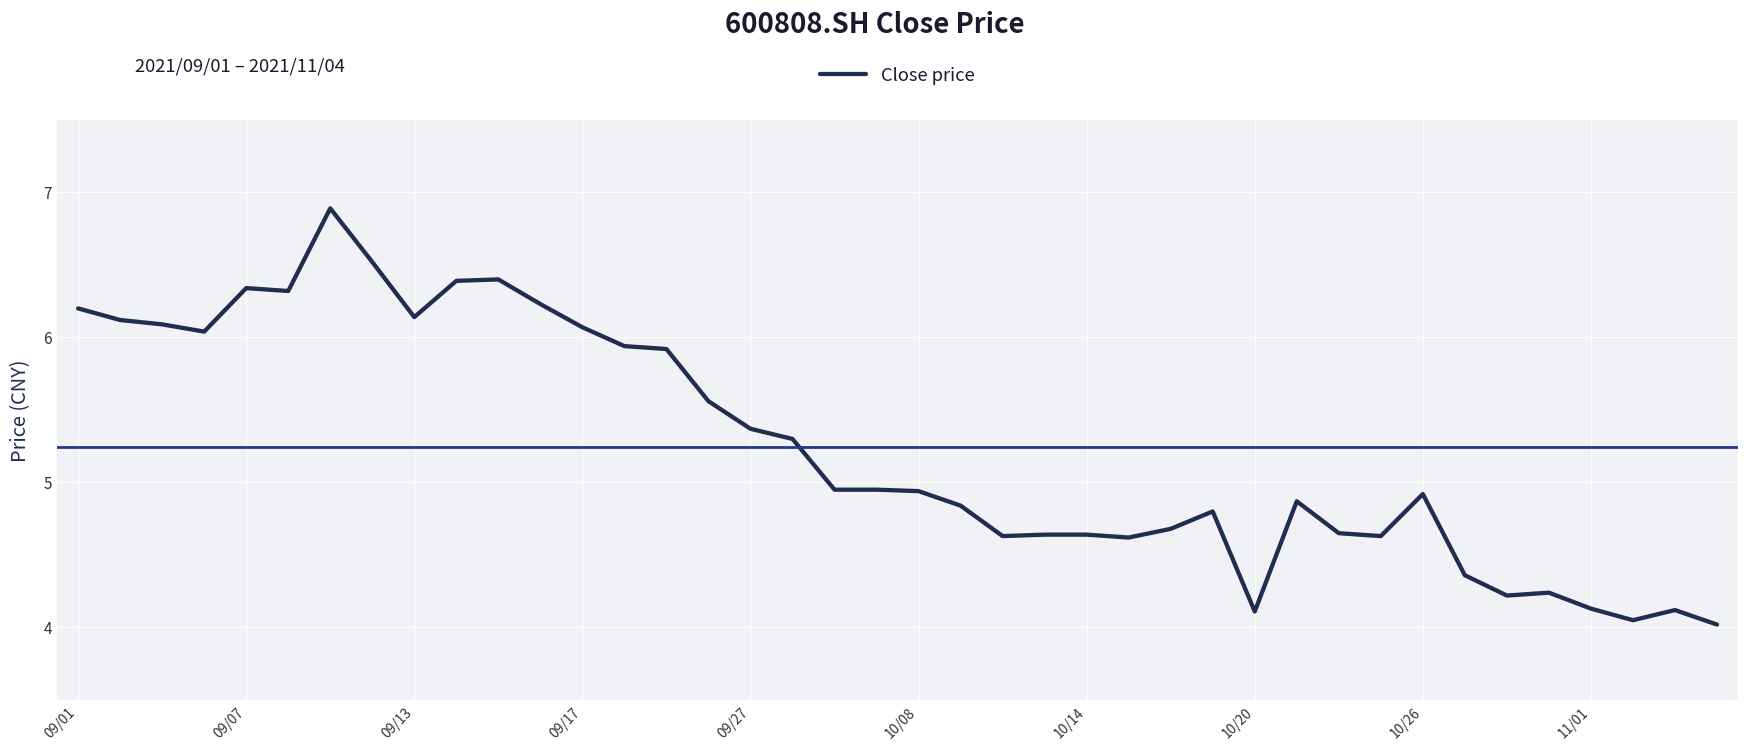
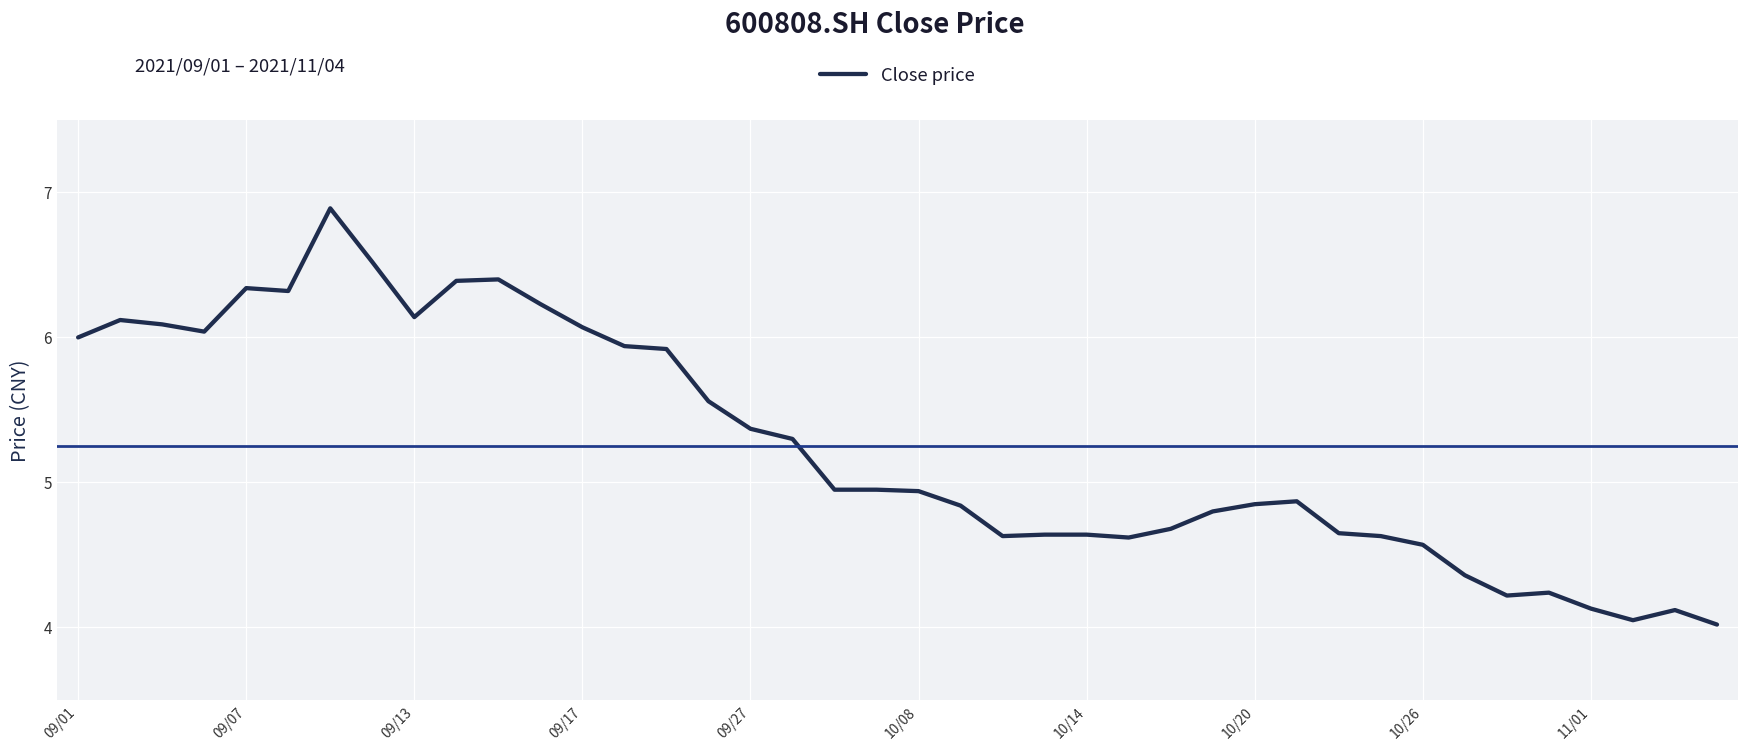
  {
-   "09/01": 6.2,
+   "09/01": 6.0,
    "09/07": 6.34,
    "09/13": 6.14,
    "09/17": 6.07,
    "09/27": 5.37,
    "10/08": 4.94,
    "10/14": 4.64,
-   "10/20": 4.11,
-   "10/26": 4.92,
+   "10/20": 4.85,
+   "10/26": 4.57,
    "11/01": 4.13
  }
